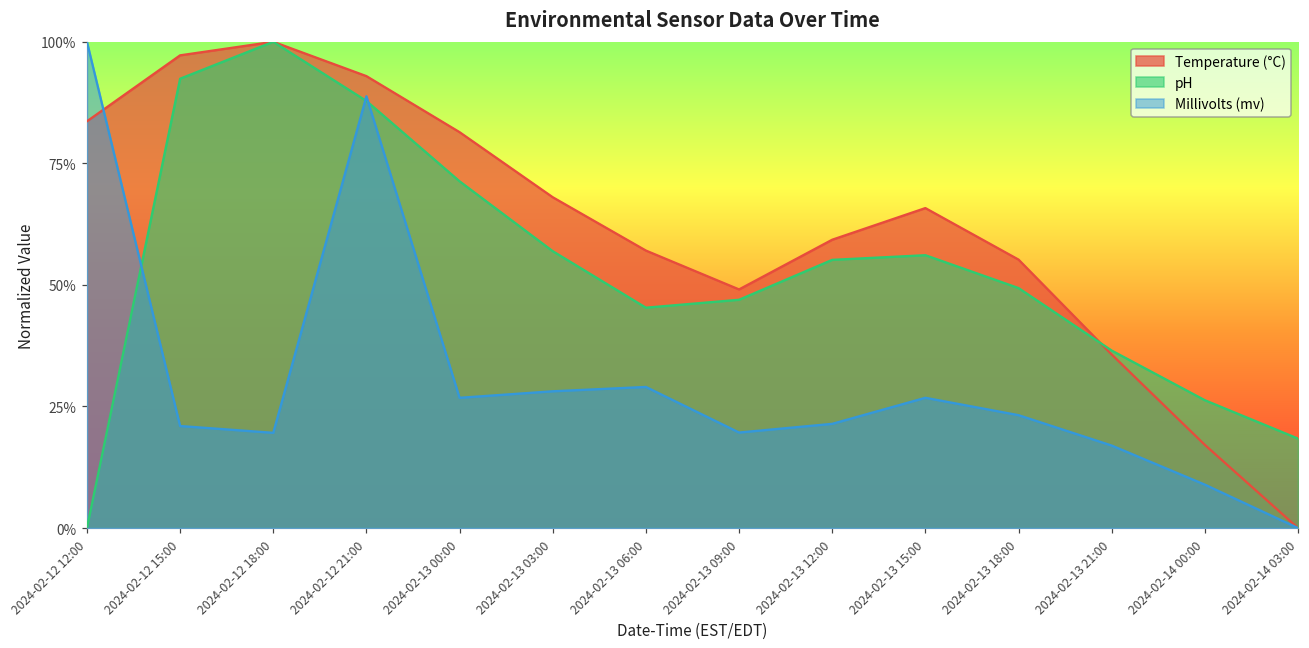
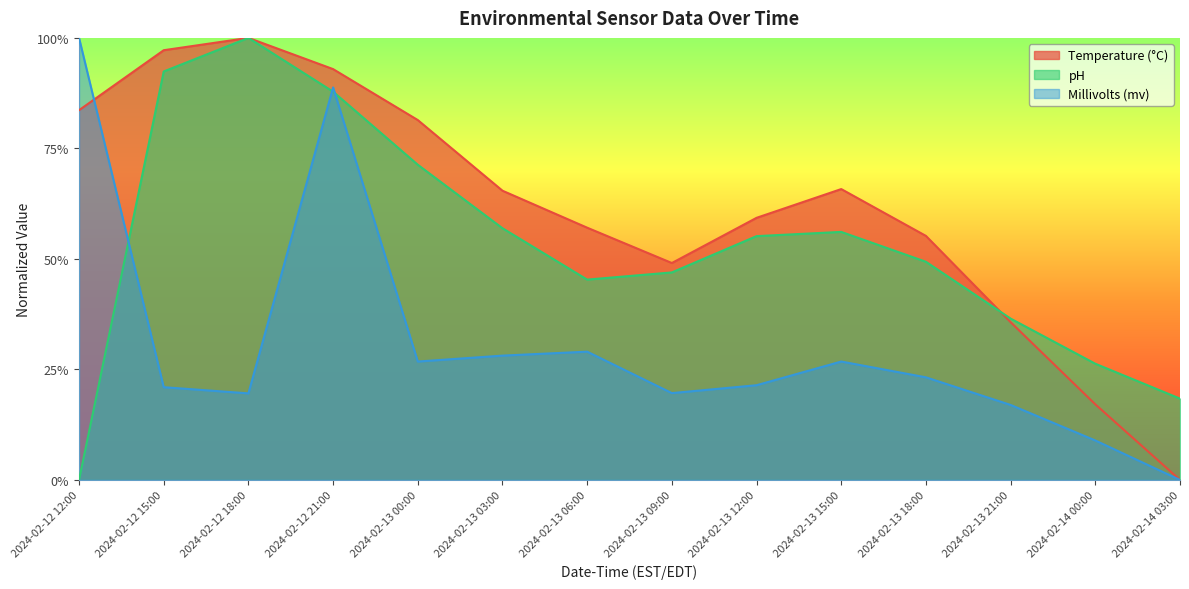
  {
    "Temperature (°C)": {
      "2024-02-12 12:00": "84%",
      "2024-02-12 15:00": "97%",
      "2024-02-12 21:00": "93%",
      "2024-02-13 00:00": "81%",
-     "2024-02-13 03:00": "68%",
+     "2024-02-13 03:00": "65%",
      "2024-02-13 06:00": "57%",
      "2024-02-13 09:00": "49%",
      "2024-02-13 12:00": "59%",
      "2024-02-13 15:00": "66%",
      "2024-02-13 18:00": "55%",
      "2024-02-13 21:00": "36%",
      "2024-02-14 00:00": "17%"
    },
    "pH": {
      "2024-02-12 12:00": "0%",
      "2024-02-12 15:00": "92%",
      "2024-02-12 21:00": "88%",
      "2024-02-13 00:00": "71%",
      "2024-02-13 03:00": "57%",
      "2024-02-13 06:00": "45%",
      "2024-02-13 09:00": "47%",
      "2024-02-13 12:00": "55%",
      "2024-02-13 15:00": "56%",
      "2024-02-13 18:00": "49%",
      "2024-02-13 21:00": "36%",
      "2024-02-14 00:00": "26%",
      "2024-02-14 03:00": "18%"
    },
    "Millivolts (mv)": {
      "2024-02-12 12:00": "100%",
      "2024-02-12 15:00": "21%",
      "2024-02-12 18:00": "20%",
      "2024-02-12 21:00": "89%",
      "2024-02-13 00:00": "27%",
      "2024-02-13 03:00": "28%",
      "2024-02-13 06:00": "29%",
      "2024-02-13 09:00": "20%",
      "2024-02-13 12:00": "21%",
      "2024-02-13 15:00": "27%",
      "2024-02-13 18:00": "23%",
      "2024-02-13 21:00": "17%",
      "2024-02-14 00:00": "9%"
    }
  }
